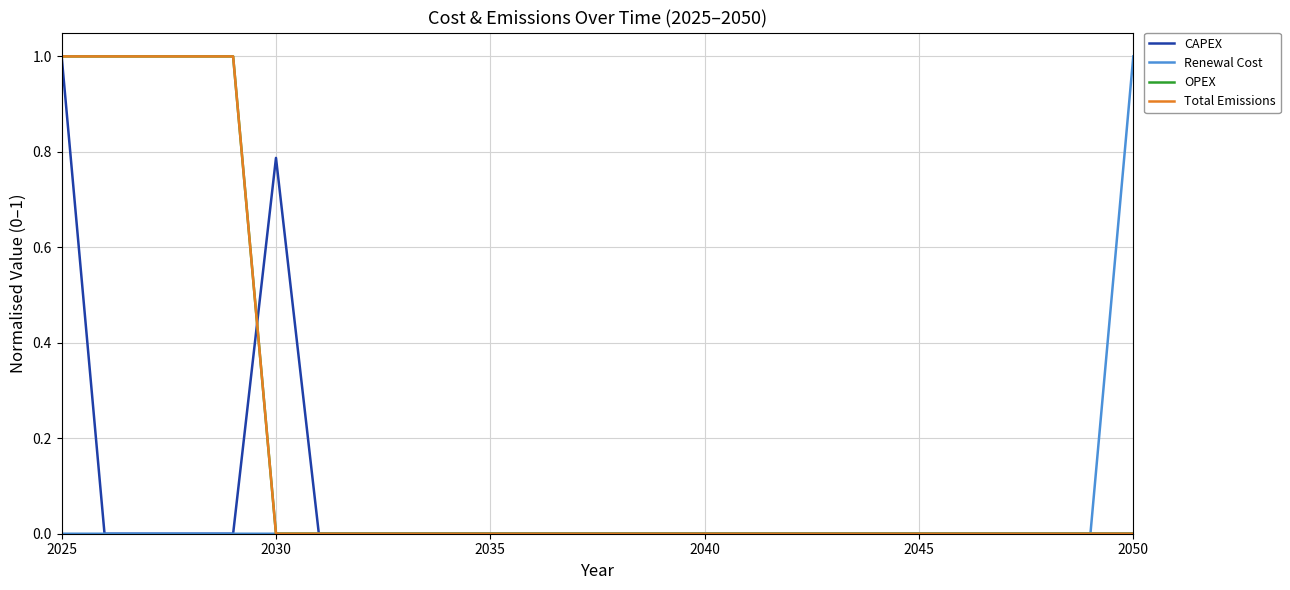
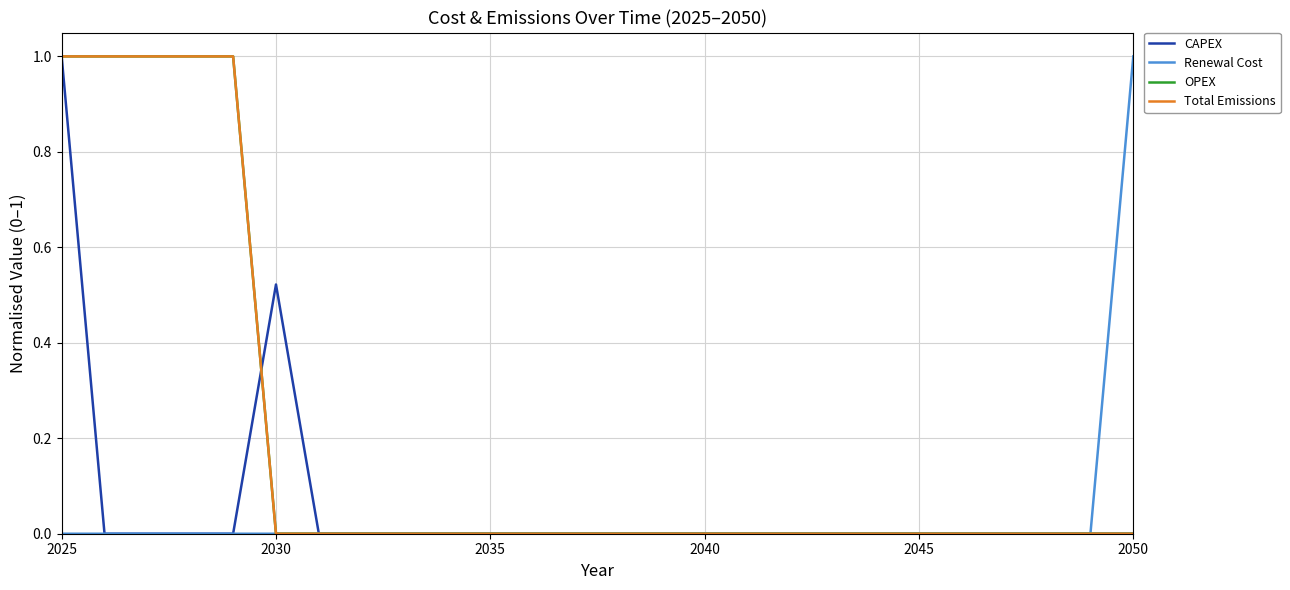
  {
    "CAPEX": {
-     "2030": 0.79
+     "2030": 0.52
    },
    "Renewal Cost": {
      "2025": 0.00,
      "2050": 1.00
    }
  }
